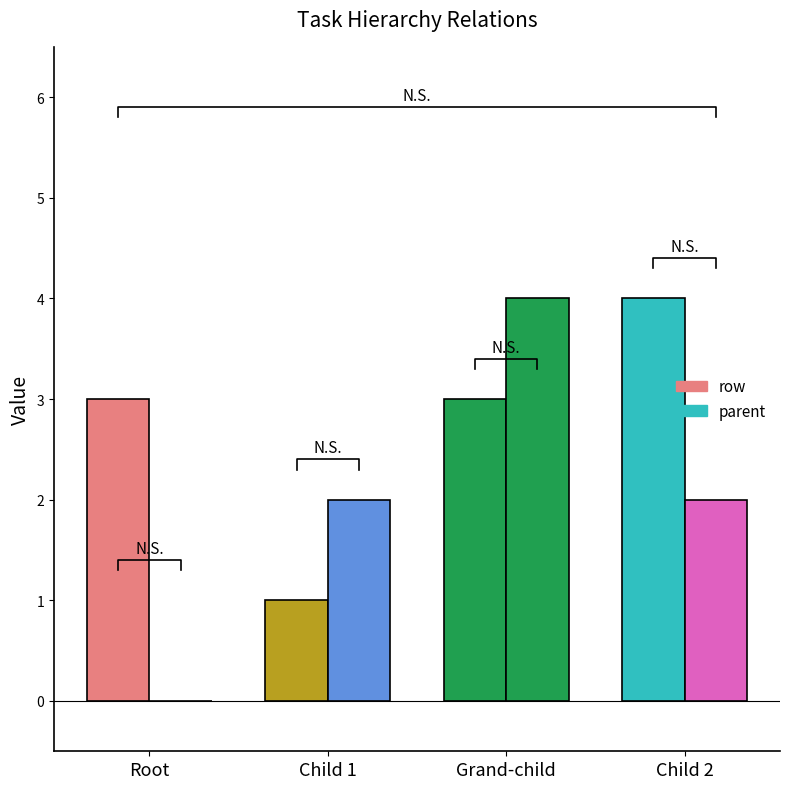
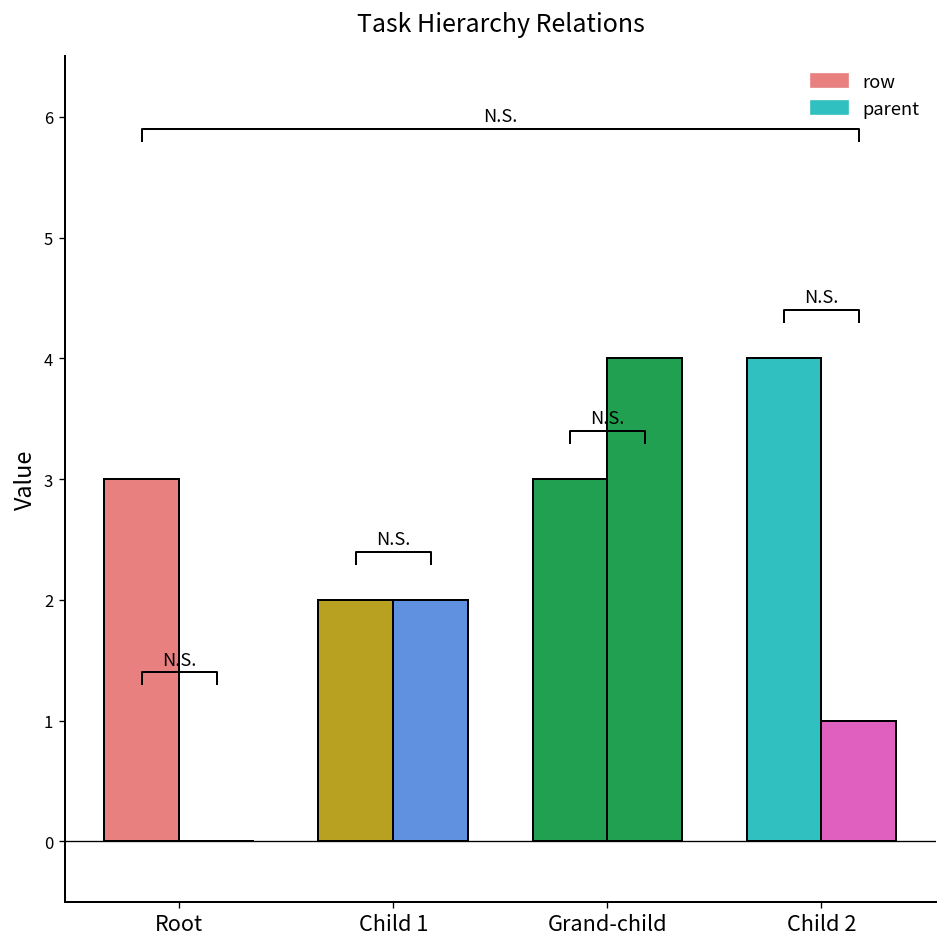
  {
    "row": {
      "Root": 3,
-     "Child 1": 1,
+     "Child 1": 2,
      "Grand-child": 3,
      "Child 2": 4
    },
    "parent": {
      "Root": 0,
      "Child 1": 2,
      "Grand-child": 4,
-     "Child 2": 2
+     "Child 2": 1
    }
  }
